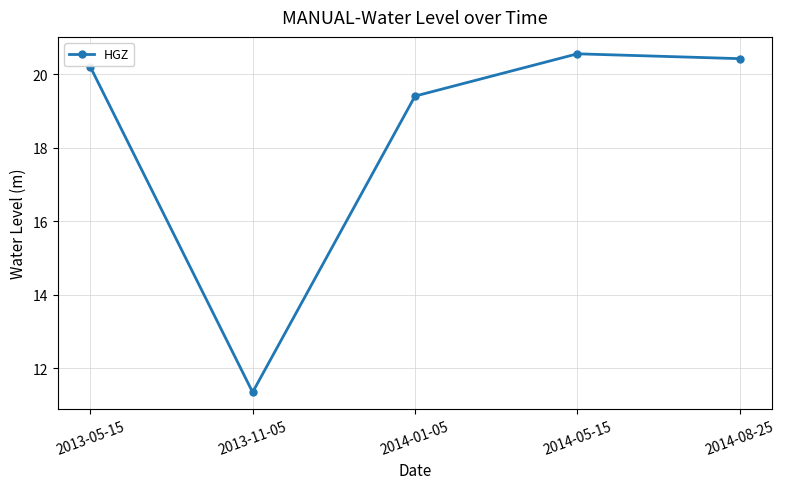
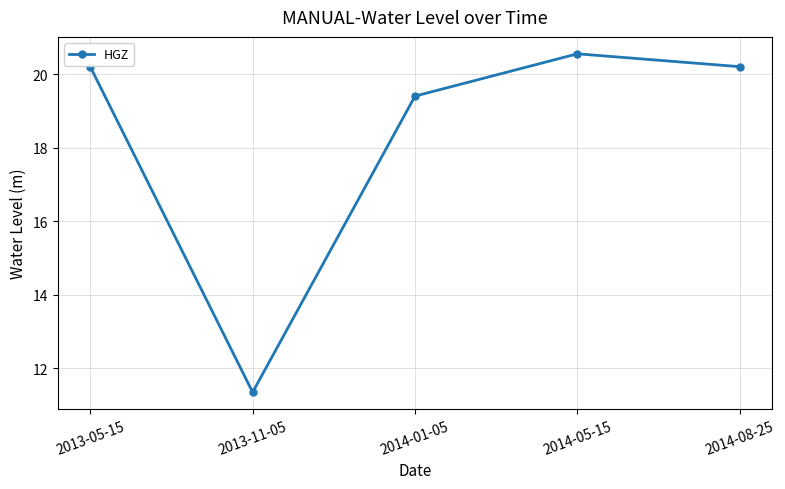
  {
    "2013-05-15": 20.2,
    "2013-11-05": 11.4,
    "2014-01-05": 19.4,
    "2014-05-15": 20.5,
-   "2014-08-25": 20.4
+   "2014-08-25": 20.2
  }
